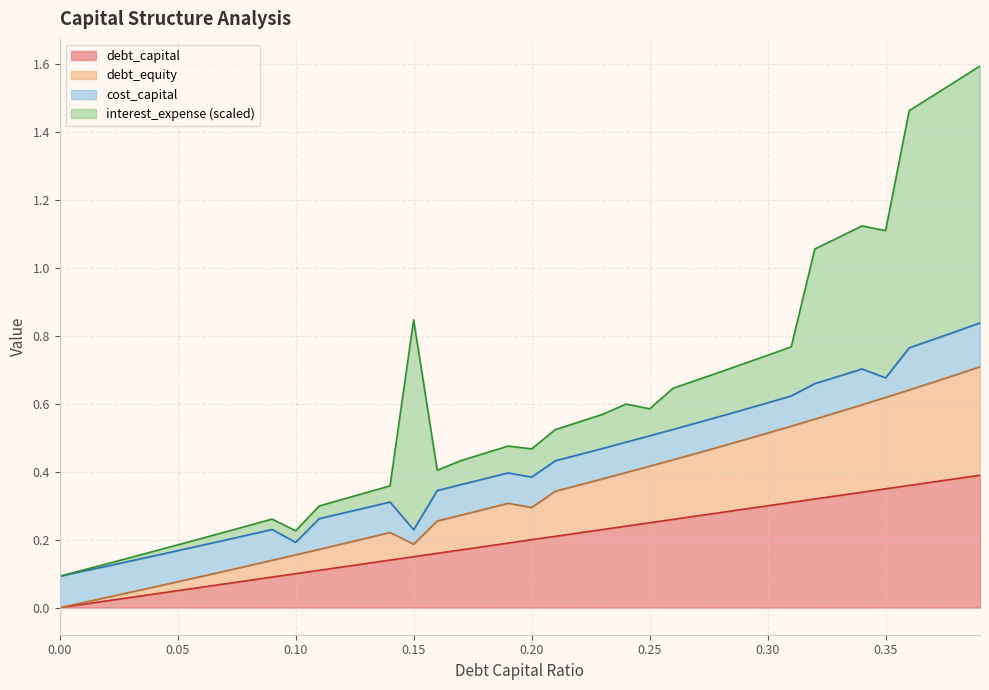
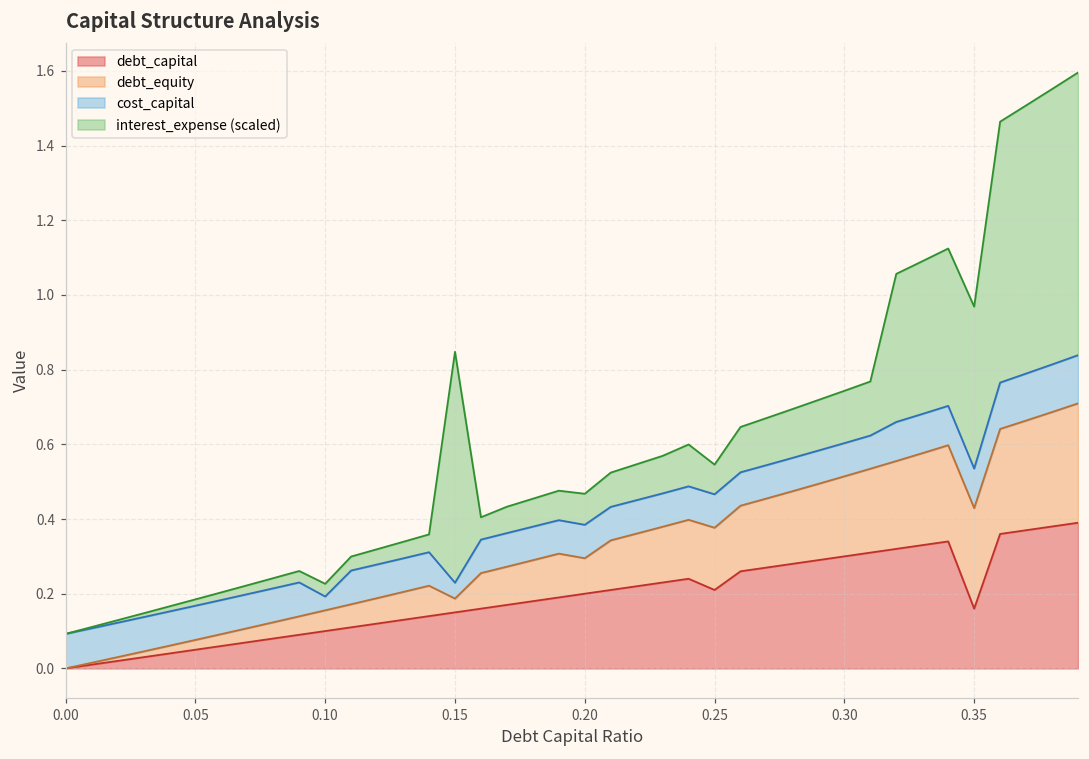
  {
    "debt_capital": {
      "0.05": 0.05,
      "0.10": 0.10,
      "0.15": 0.15,
      "0.20": 0.20,
-     "0.25": 0.25,
+     "0.25": 0.21,
      "0.30": 0.30,
-     "0.35": 0.35
+     "0.35": 0.16
    },
    "debt_equity": {
      "0.05": 0.03,
      "0.10": 0.06,
      "0.15": 0.04,
      "0.20": 0.10,
      "0.25": 0.17,
      "0.30": 0.21,
      "0.35": 0.27
    },
    "cost_capital": {
      "0.05": 0.09,
      "0.10": 0.04,
      "0.15": 0.04,
      "0.20": 0.09,
      "0.25": 0.09,
      "0.30": 0.09,
-     "0.35": 0.06
+     "0.35": 0.11
    },
    "interest_expense (scaled)": {
      "0.05": 0.02,
      "0.10": 0.03,
      "0.15": 0.62,
      "0.20": 0.08,
      "0.25": 0.08,
      "0.30": 0.14,
      "0.35": 0.43
    }
  }
